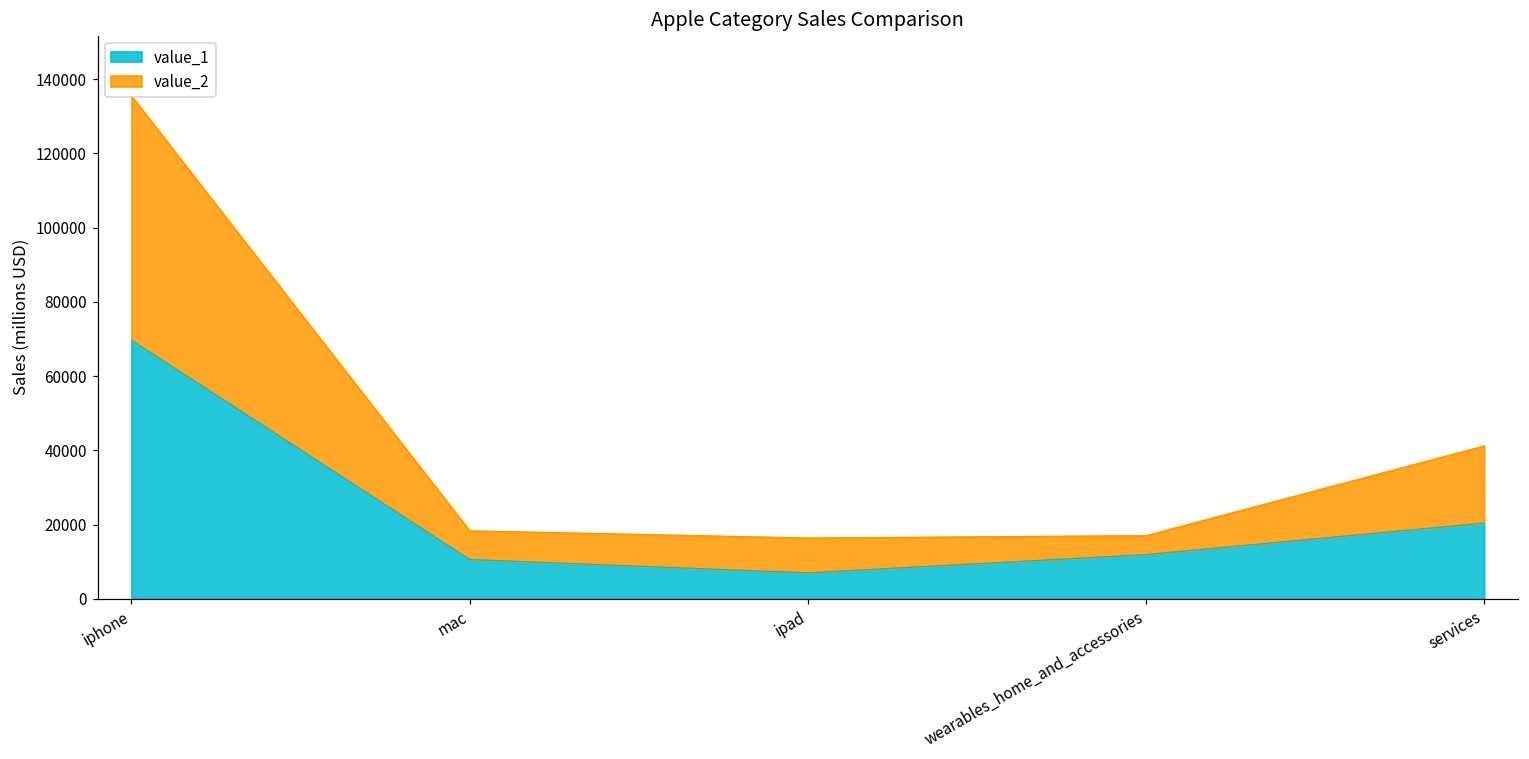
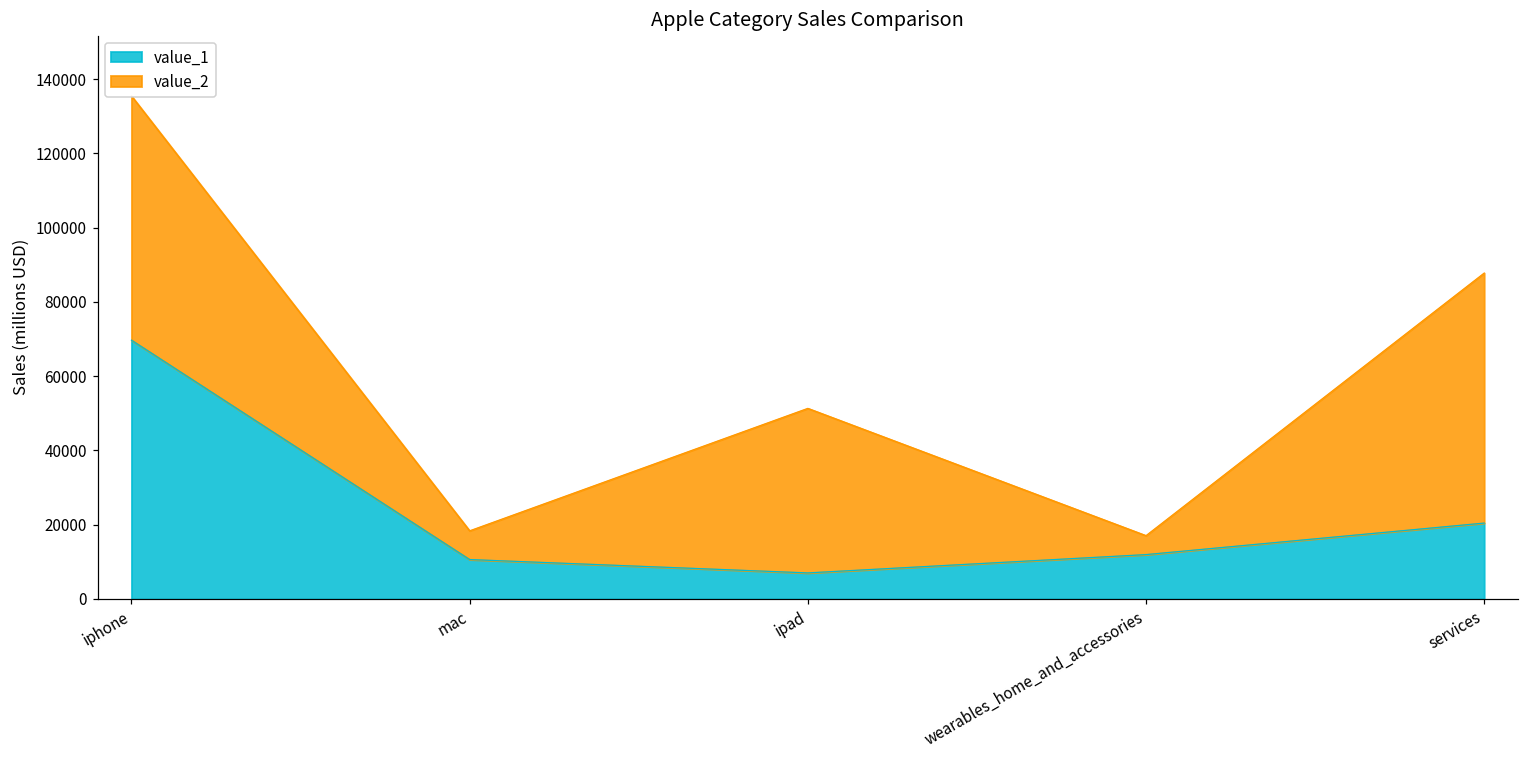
  {
    "value_1": {
      "iphone": 70000,
      "mac": 11000,
      "ipad": 7000,
      "wearables_home_and_accessories": 12000,
      "services": 20000
    },
    "value_2": {
      "iphone": 66000,
      "mac": 8000,
-     "ipad": 9000,
+     "ipad": 44000,
      "wearables_home_and_accessories": 5000,
-     "services": 21000
+     "services": 67000
    }
  }
